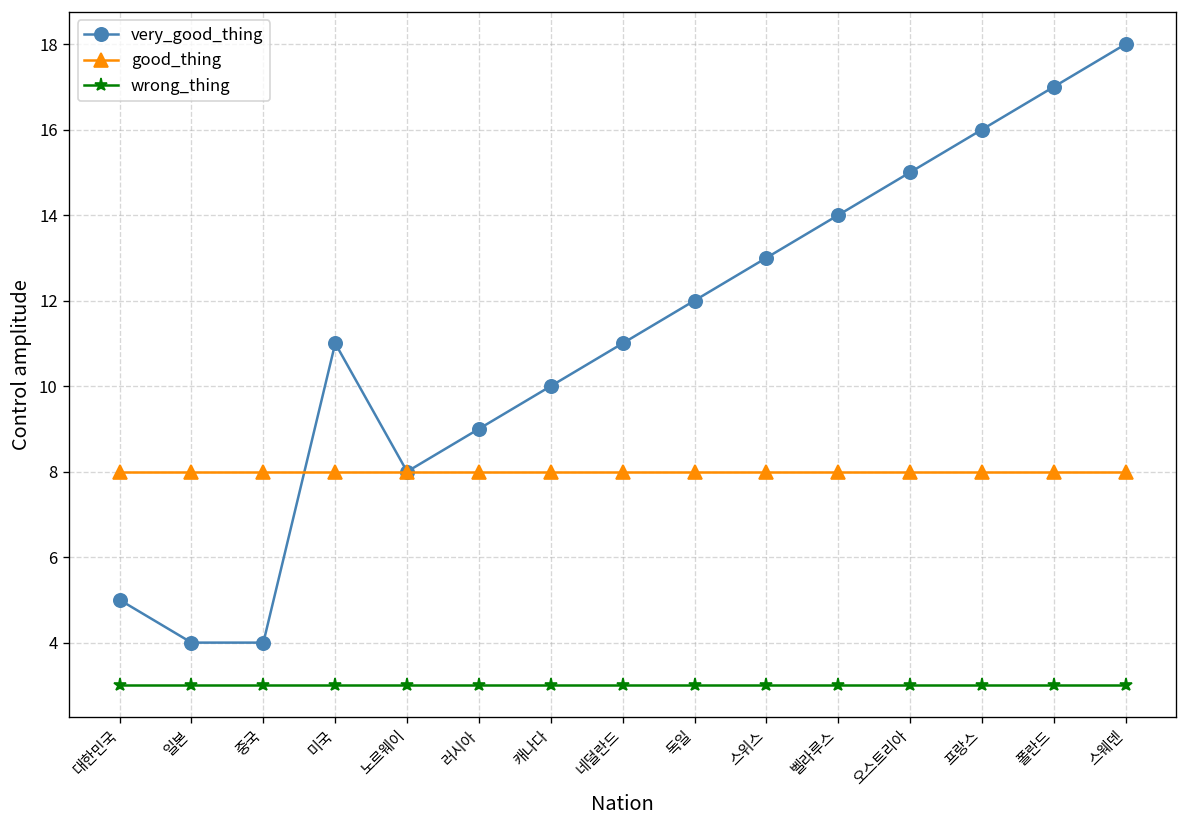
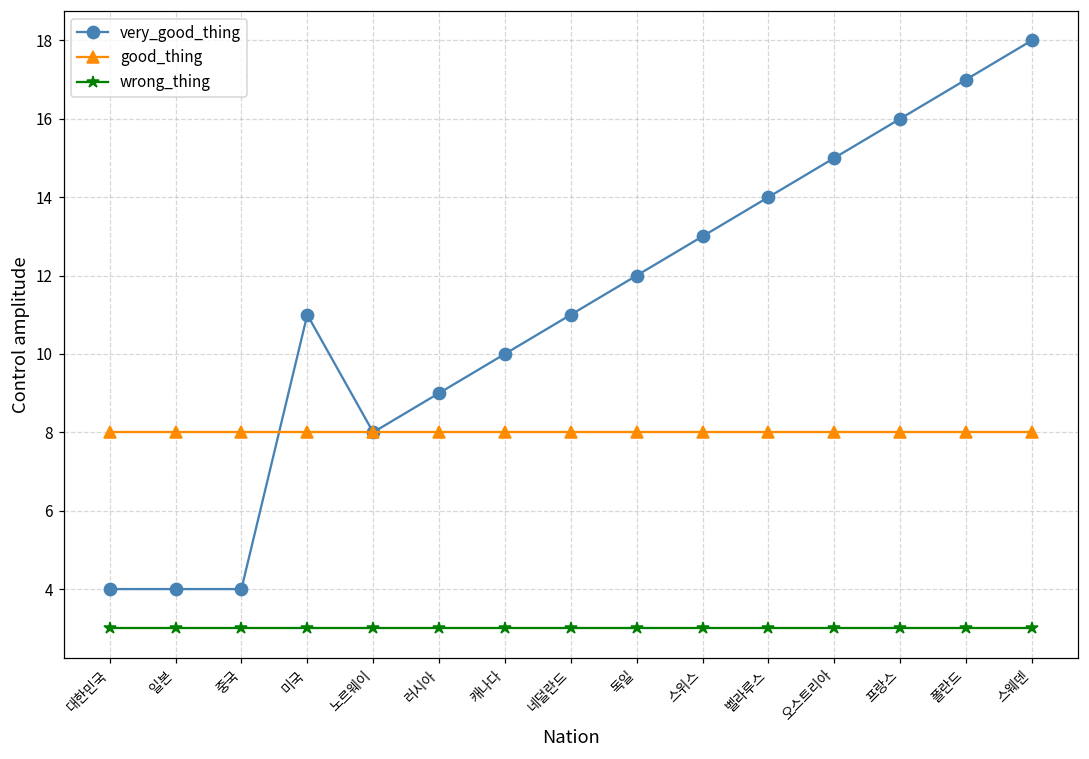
  {
    "very_good_thing": {
-     "대한민국": 5,
+     "대한민국": 4,
      "일본": 4,
      "중국": 4,
      "미국": 11,
      "러시아": 9,
      "캐나다": 10,
      "네덜란드": 11,
      "독일": 12,
      "스위스": 13,
      "벨라루스": 14,
      "오스트리아": 15,
      "프랑스": 16,
      "폴란드": 17,
      "스웨덴": 18
    },
    "good_thing": {
      "대한민국": 8,
      "일본": 8,
      "중국": 8,
      "미국": 8,
      "러시아": 8,
      "캐나다": 8,
      "네덜란드": 8,
      "독일": 8,
      "스위스": 8,
      "벨라루스": 8,
      "오스트리아": 8,
      "프랑스": 8,
      "폴란드": 8,
      "스웨덴": 8
    },
    "wrong_thing": {
      "대한민국": 3,
      "일본": 3,
      "중국": 3,
      "미국": 3,
      "노르웨이": 3,
      "러시아": 3,
      "캐나다": 3,
      "네덜란드": 3,
      "독일": 3,
      "스위스": 3,
      "벨라루스": 3,
      "오스트리아": 3,
      "프랑스": 3,
      "폴란드": 3,
      "스웨덴": 3
    }
  }
